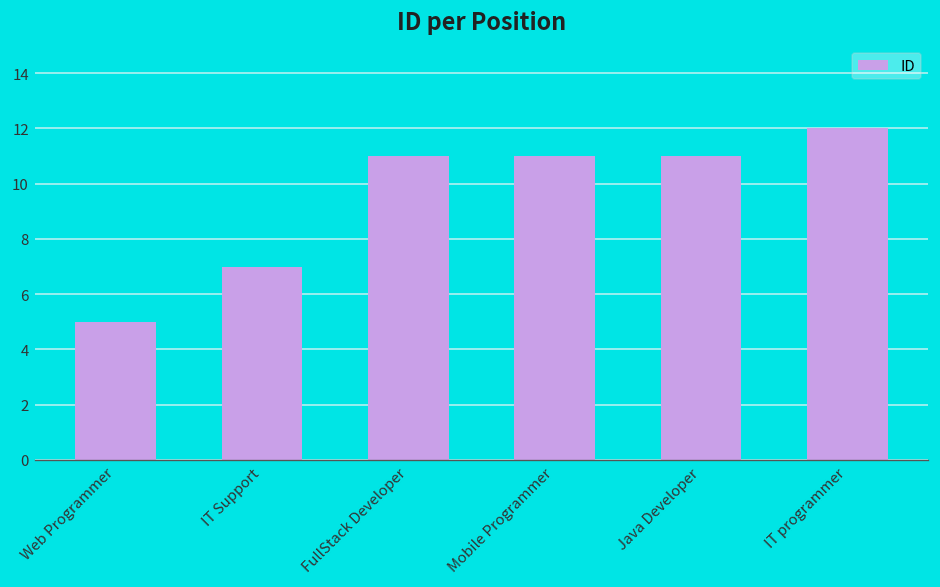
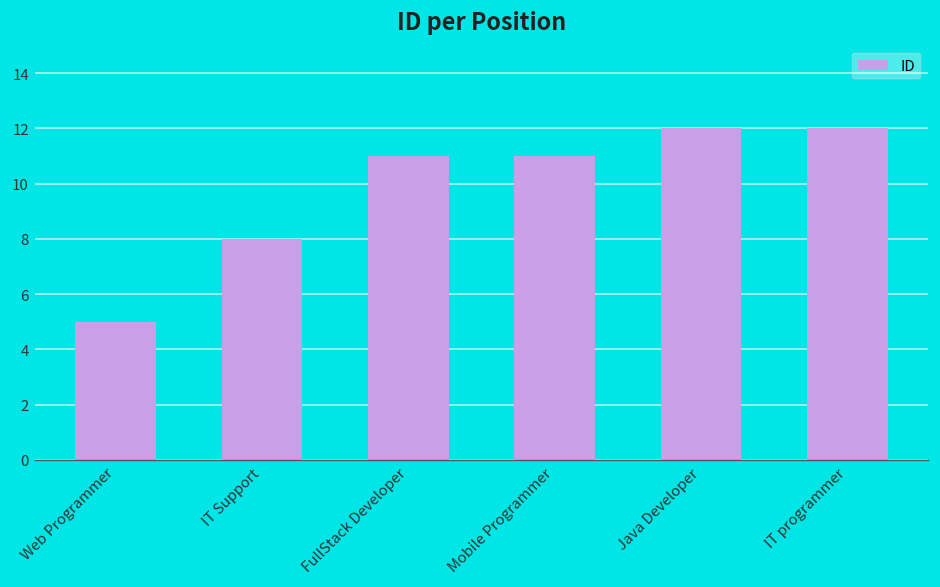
  {
    "Web Programmer": 5,
-   "IT Support": 7,
+   "IT Support": 8,
    "FullStack Developer": 11,
    "Mobile Programmer": 11,
-   "Java Developer": 11,
+   "Java Developer": 12,
    "IT programmer": 12
  }
